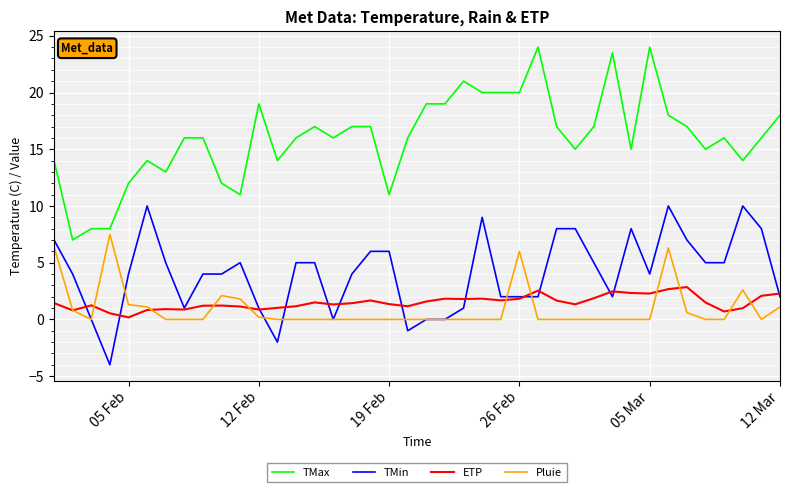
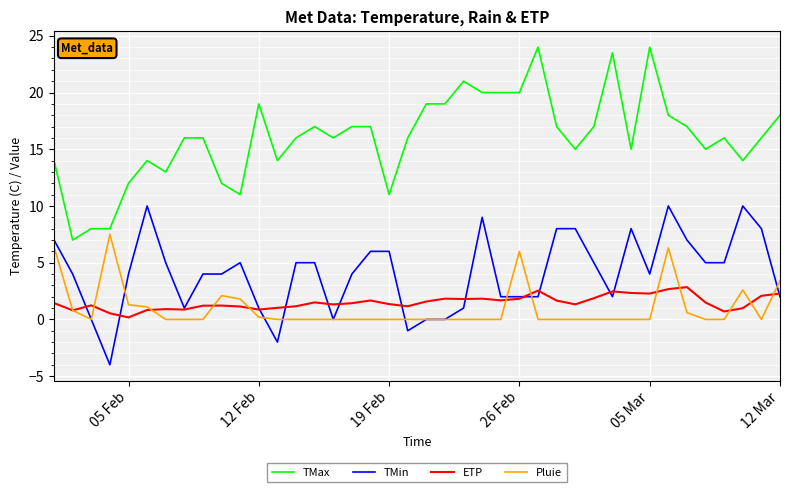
  {
    "TMax": {
      "05 Feb": 12.0,
      "12 Feb": 19.0,
      "19 Feb": 11.0,
      "26 Feb": 20.0,
      "05 Mar": 24.0,
      "12 Mar": 18.0
    },
    "TMin": {
      "05 Feb": 4.0,
      "19 Feb": 6.0,
      "05 Mar": 4.0,
      "12 Mar": 2.0
    },
    "ETP": {
      "05 Feb": 0.2,
      "19 Feb": 1.4,
      "05 Mar": 2.3,
      "12 Mar": 2.3
    },
    "Pluie": {
      "05 Feb": 1.3,
      "12 Feb": 0.2,
      "19 Feb": 0.0,
      "26 Feb": 6.0,
      "05 Mar": 0.0,
-     "12 Mar": 1.1
+     "12 Mar": 3.4
    }
  }
